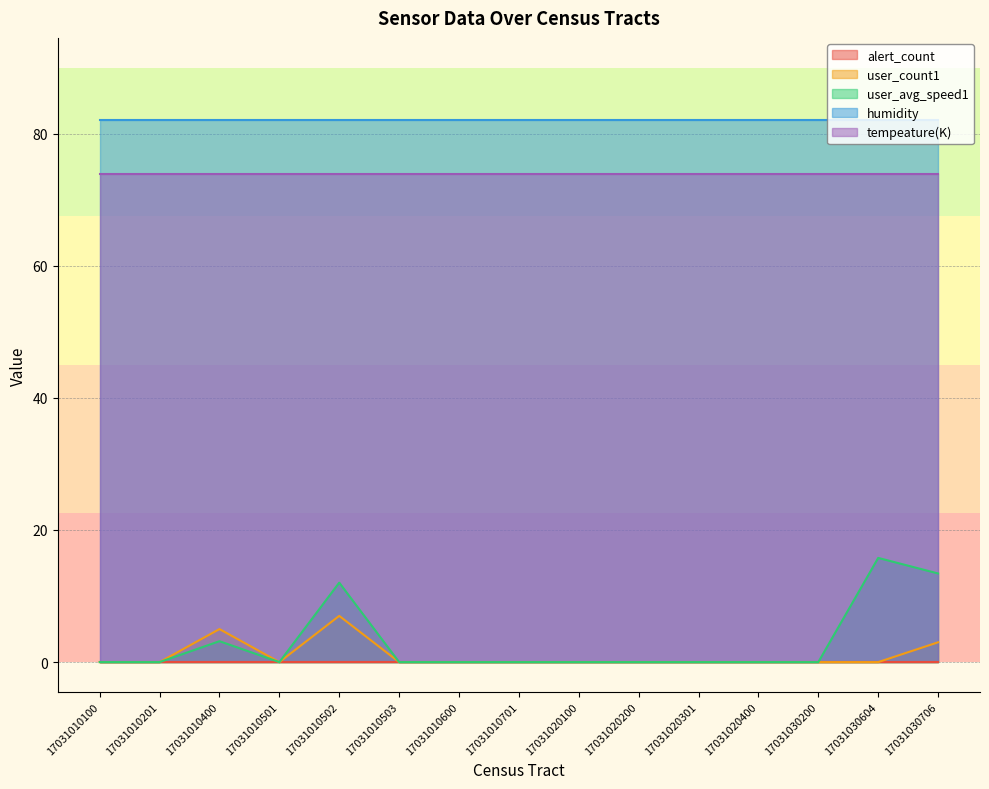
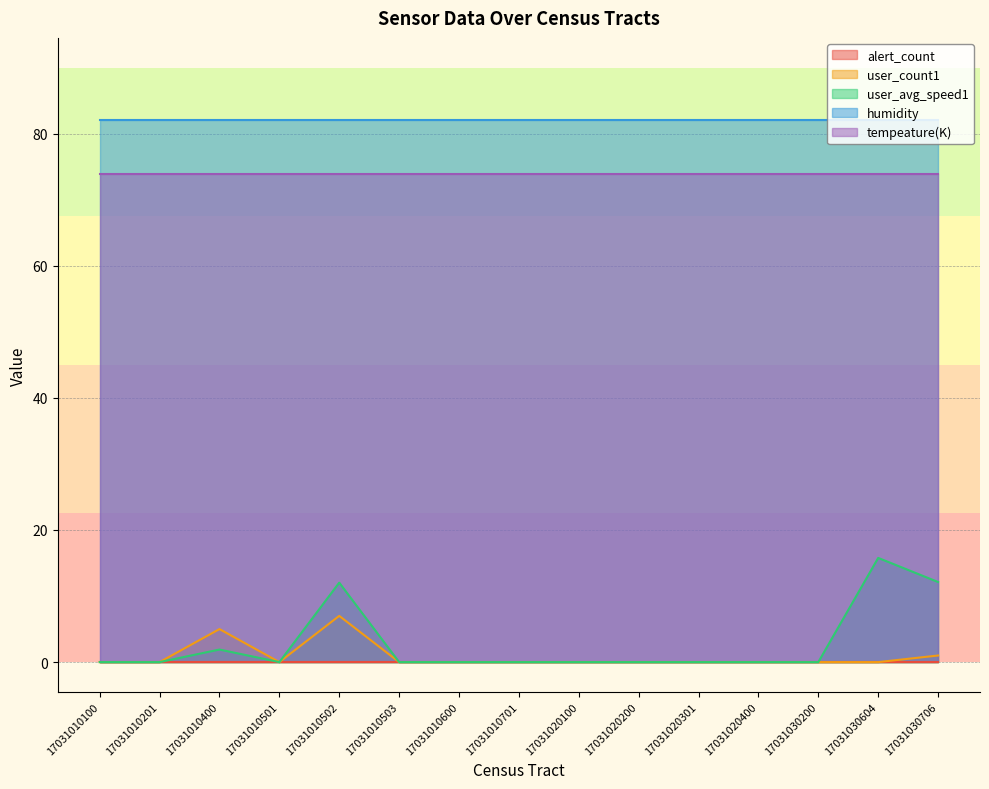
  {
    "alert_count": {
      "17031010400": 0,
      "17031010502": 0,
      "17031030706": 0
    },
    "user_count1": {
      "17031010400": 5,
      "17031010502": 7,
-     "17031030706": 3
+     "17031030706": 1
    },
    "user_avg_speed1": {
-     "17031010400": 3,
+     "17031010400": 2,
      "17031010502": 12,
      "17031030604": 16,
-     "17031030706": 13
+     "17031030706": 12
    },
    "humidity": {
      "17031010100": 82,
      "17031010201": 82,
      "17031010400": 82,
      "17031010501": 82,
      "17031010502": 82,
      "17031010503": 82,
      "17031010600": 82,
      "17031010701": 82,
      "17031020100": 82,
      "17031020200": 82,
      "17031020301": 82,
      "17031020400": 82,
      "17031030200": 82
    },
    "tempeature(K)": {
      "17031010100": 74,
      "17031010201": 74,
      "17031010400": 74,
      "17031010501": 74,
      "17031010502": 74,
      "17031010503": 74,
      "17031010600": 74,
      "17031010701": 74,
      "17031020100": 74,
      "17031020200": 74,
      "17031020301": 74,
      "17031020400": 74,
      "17031030200": 74,
      "17031030604": 74,
      "17031030706": 74
    }
  }
